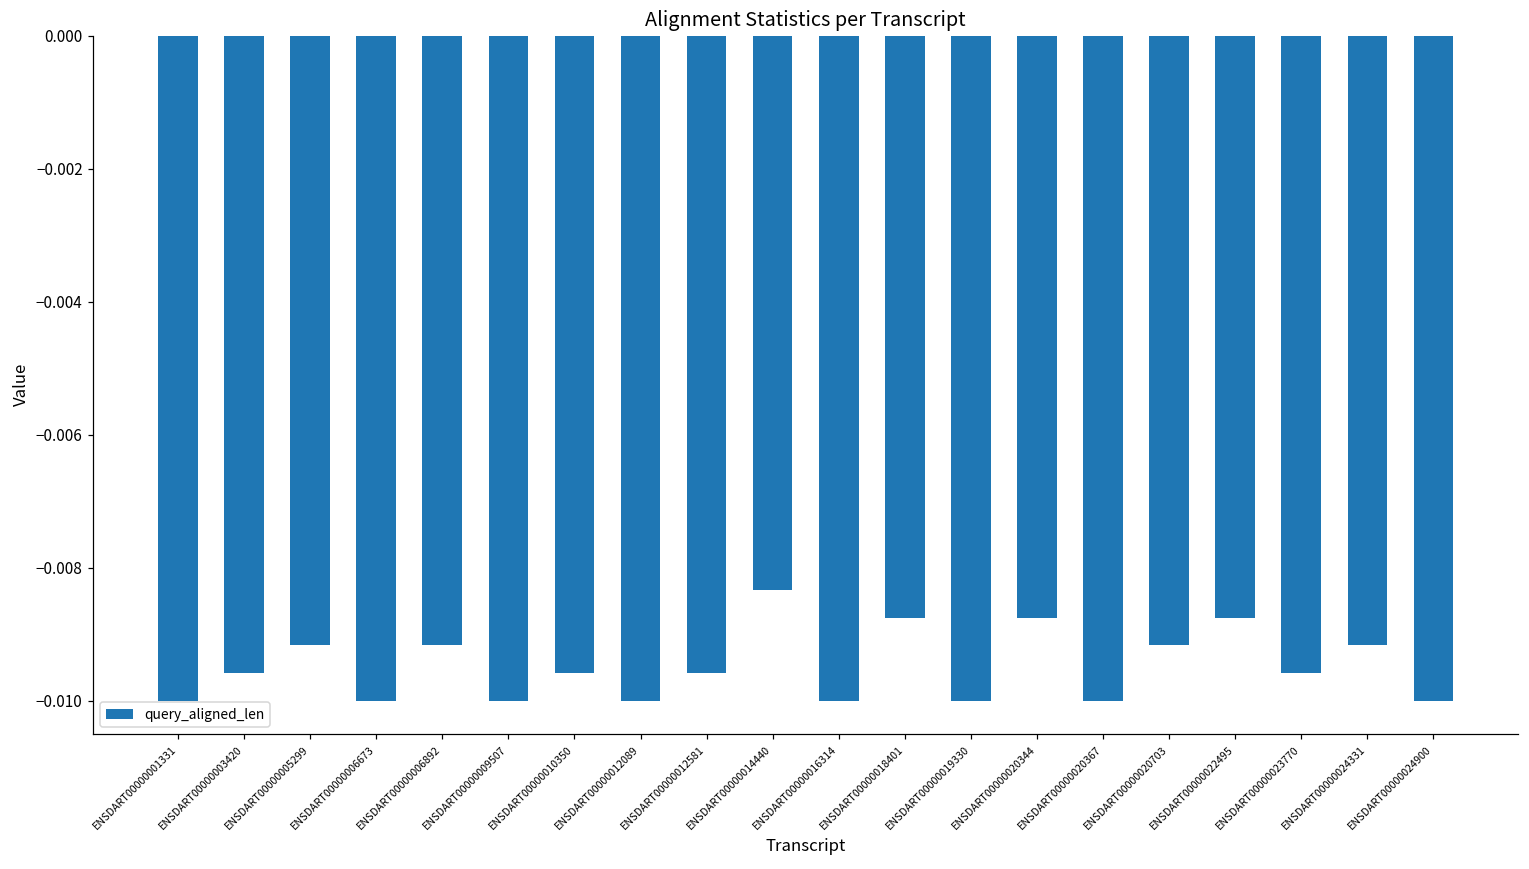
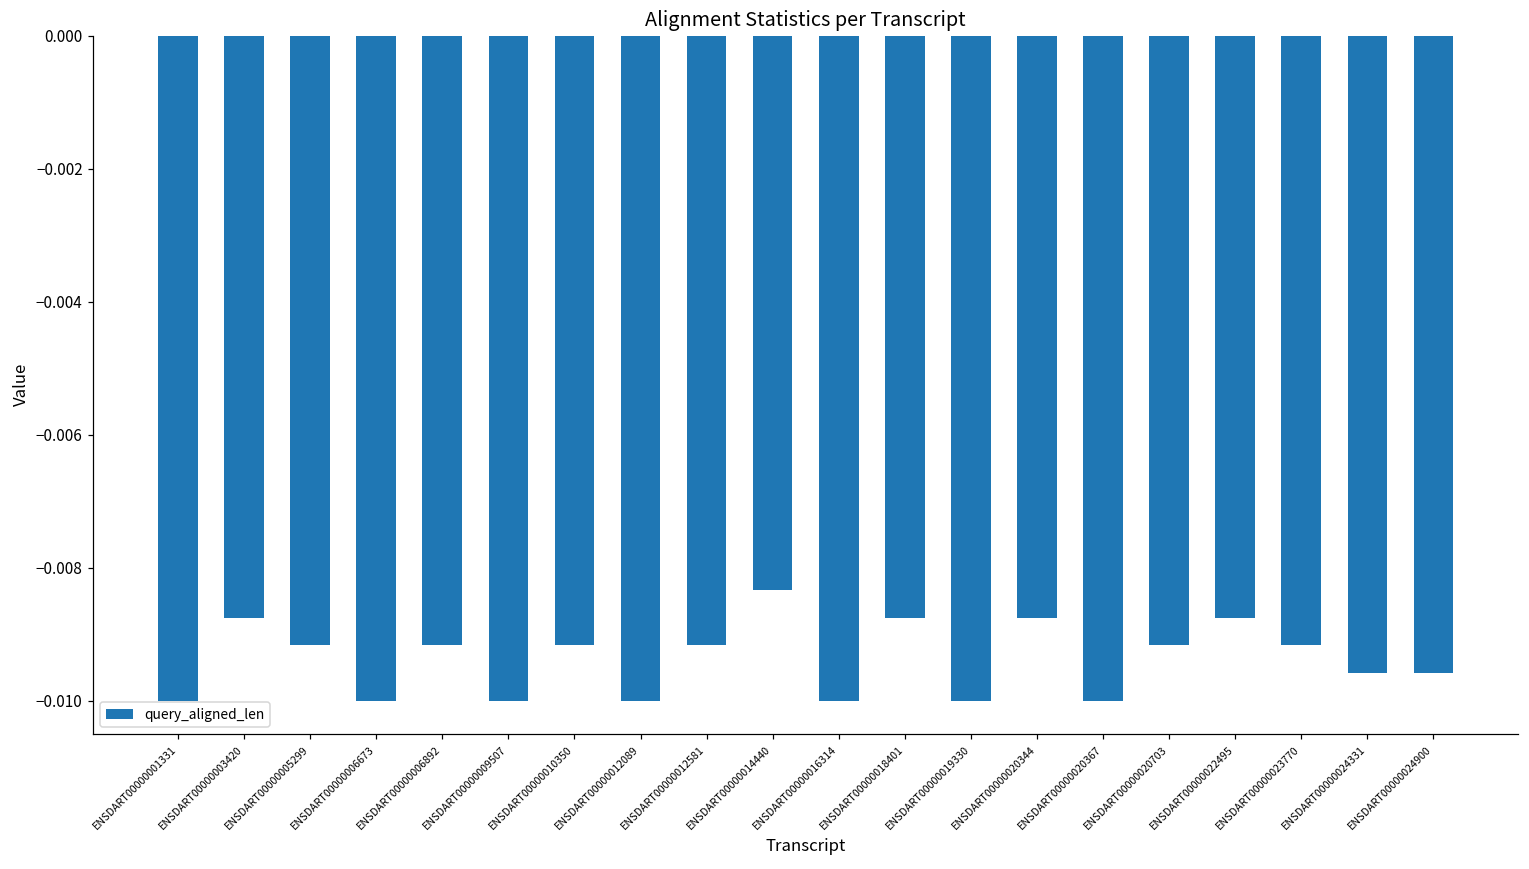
  {
    "ENSDART00000001331": -0.0100,
-   "ENSDART00000003420": -0.0096,
+   "ENSDART00000003420": -0.0088,
    "ENSDART00000005299": -0.0092,
    "ENSDART00000006673": -0.0100,
    "ENSDART00000006892": -0.0092,
    "ENSDART00000009507": -0.0100,
-   "ENSDART00000010350": -0.0096,
+   "ENSDART00000010350": -0.0092,
    "ENSDART00000012089": -0.0100,
-   "ENSDART00000012581": -0.0096,
+   "ENSDART00000012581": -0.0092,
    "ENSDART00000014440": -0.0083,
    "ENSDART00000016314": -0.0100,
    "ENSDART00000018401": -0.0088,
    "ENSDART00000019330": -0.0100,
    "ENSDART00000020344": -0.0088,
    "ENSDART00000020367": -0.0100,
    "ENSDART00000020703": -0.0092,
    "ENSDART00000022495": -0.0088,
-   "ENSDART00000023770": -0.0096,
-   "ENSDART00000024331": -0.0092,
-   "ENSDART00000024900": -0.0100
+   "ENSDART00000023770": -0.0092,
+   "ENSDART00000024331": -0.0096,
+   "ENSDART00000024900": -0.0096
  }
